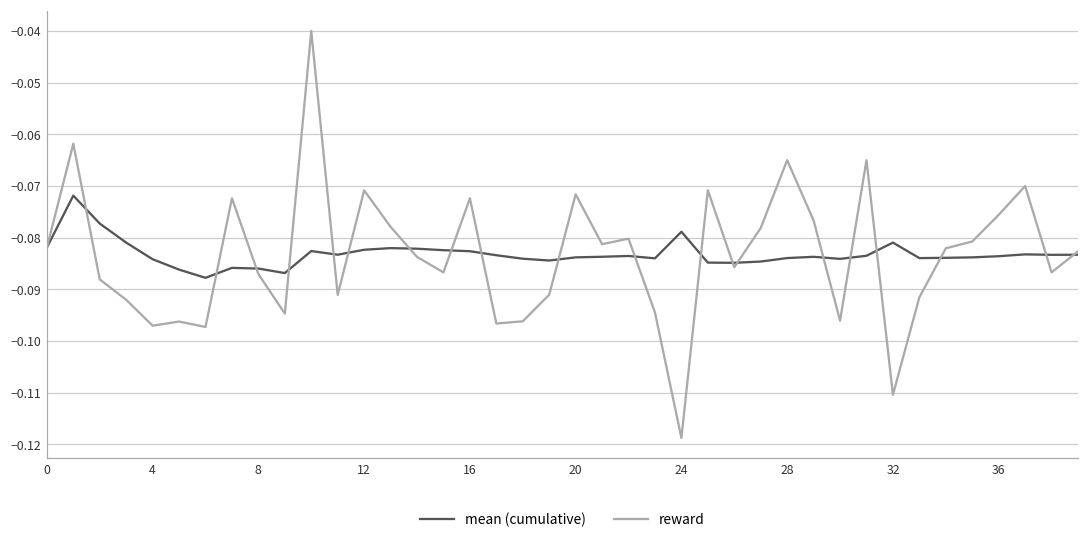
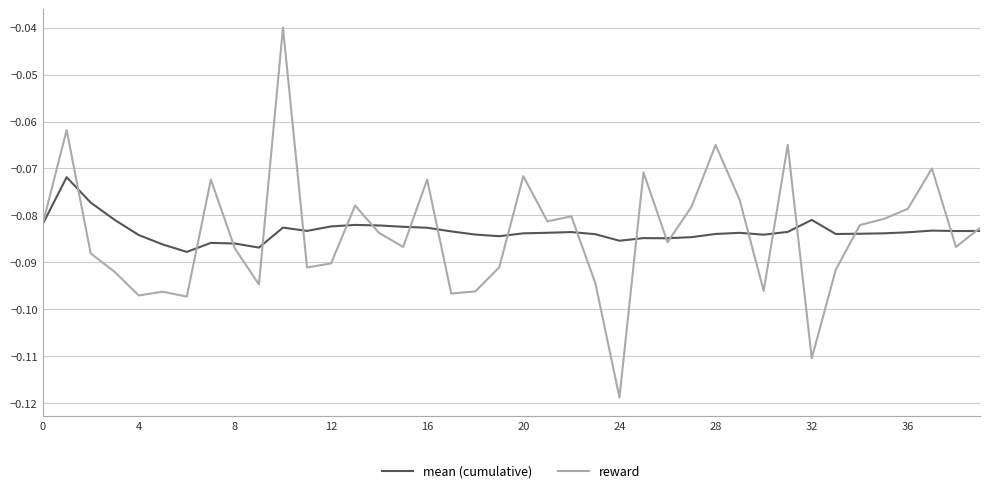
  {
    "mean (cumulative)": {
      "4": -0.084,
      "8": -0.086,
      "12": -0.082,
      "16": -0.083,
      "20": -0.084,
-     "24": -0.079,
+     "24": -0.085,
      "28": -0.084,
      "32": -0.081,
      "36": -0.084
    },
    "reward": {
      "4": -0.097,
      "8": -0.087,
-     "12": -0.071,
+     "12": -0.090,
      "16": -0.072,
      "20": -0.072,
      "24": -0.119,
      "28": -0.065,
      "32": -0.110,
-     "36": -0.076
+     "36": -0.079
    }
  }
